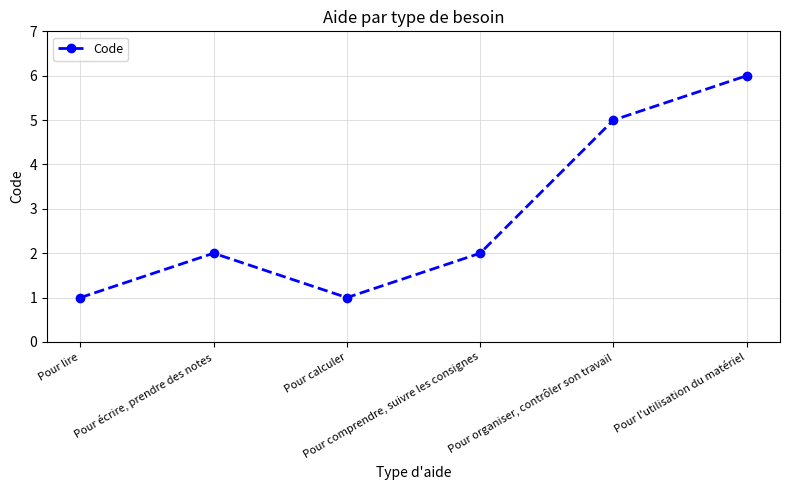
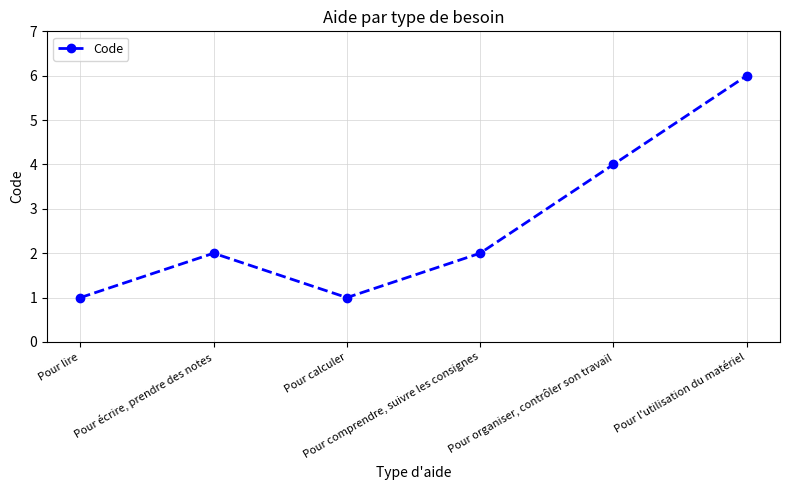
  {
    "Pour lire": 1,
    "Pour écrire, prendre des notes": 2,
    "Pour calculer": 1,
    "Pour comprendre, suivre les consignes": 2,
-   "Pour organiser, contrôler son travail": 5,
+   "Pour organiser, contrôler son travail": 4,
    "Pour l'utilisation du matériel": 6
  }
